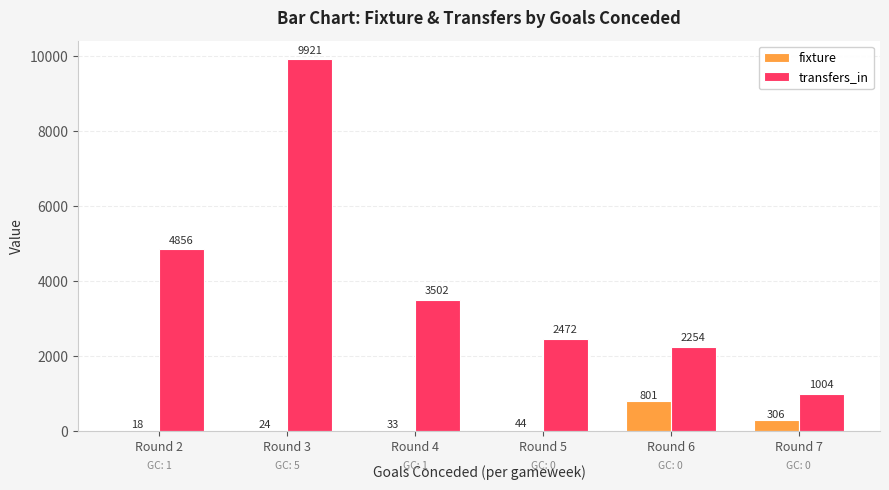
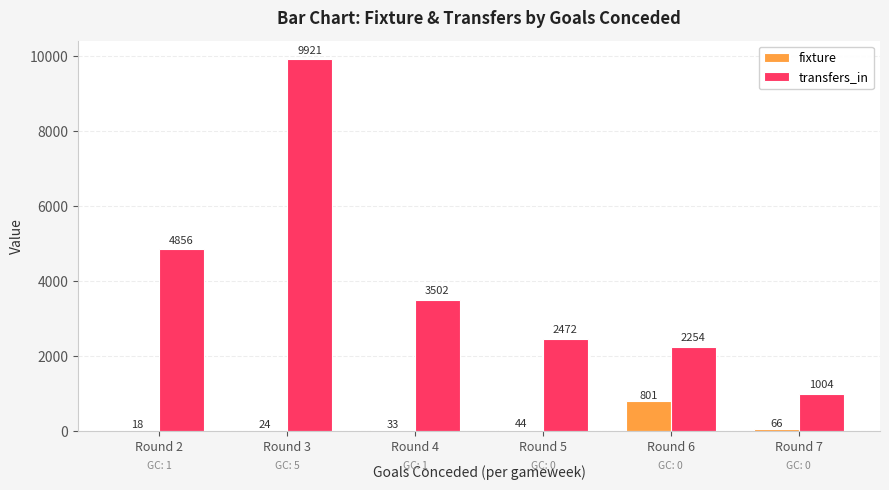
  {
    "fixture": {
      "Round 2": 18,
      "Round 3": 24,
      "Round 4": 33,
      "Round 5": 44,
      "Round 6": 801,
-     "Round 7": 306
+     "Round 7": 66
    },
    "transfers_in": {
      "Round 2": 4856,
      "Round 3": 9921,
      "Round 4": 3502,
      "Round 5": 2472,
      "Round 6": 2254,
      "Round 7": 1004
    }
  }
